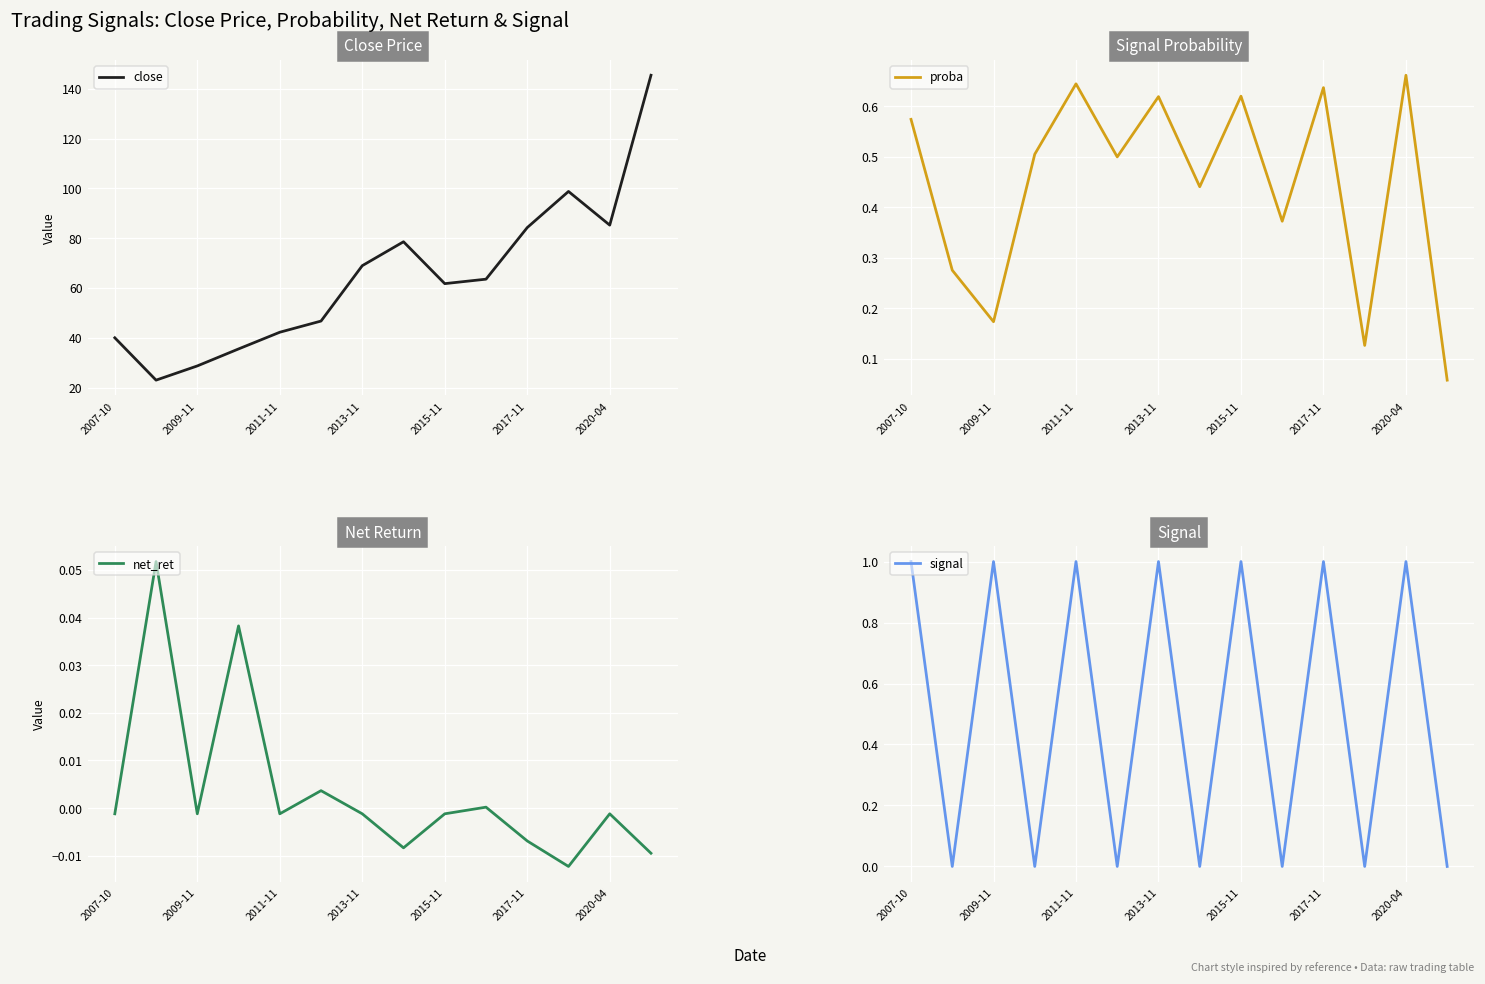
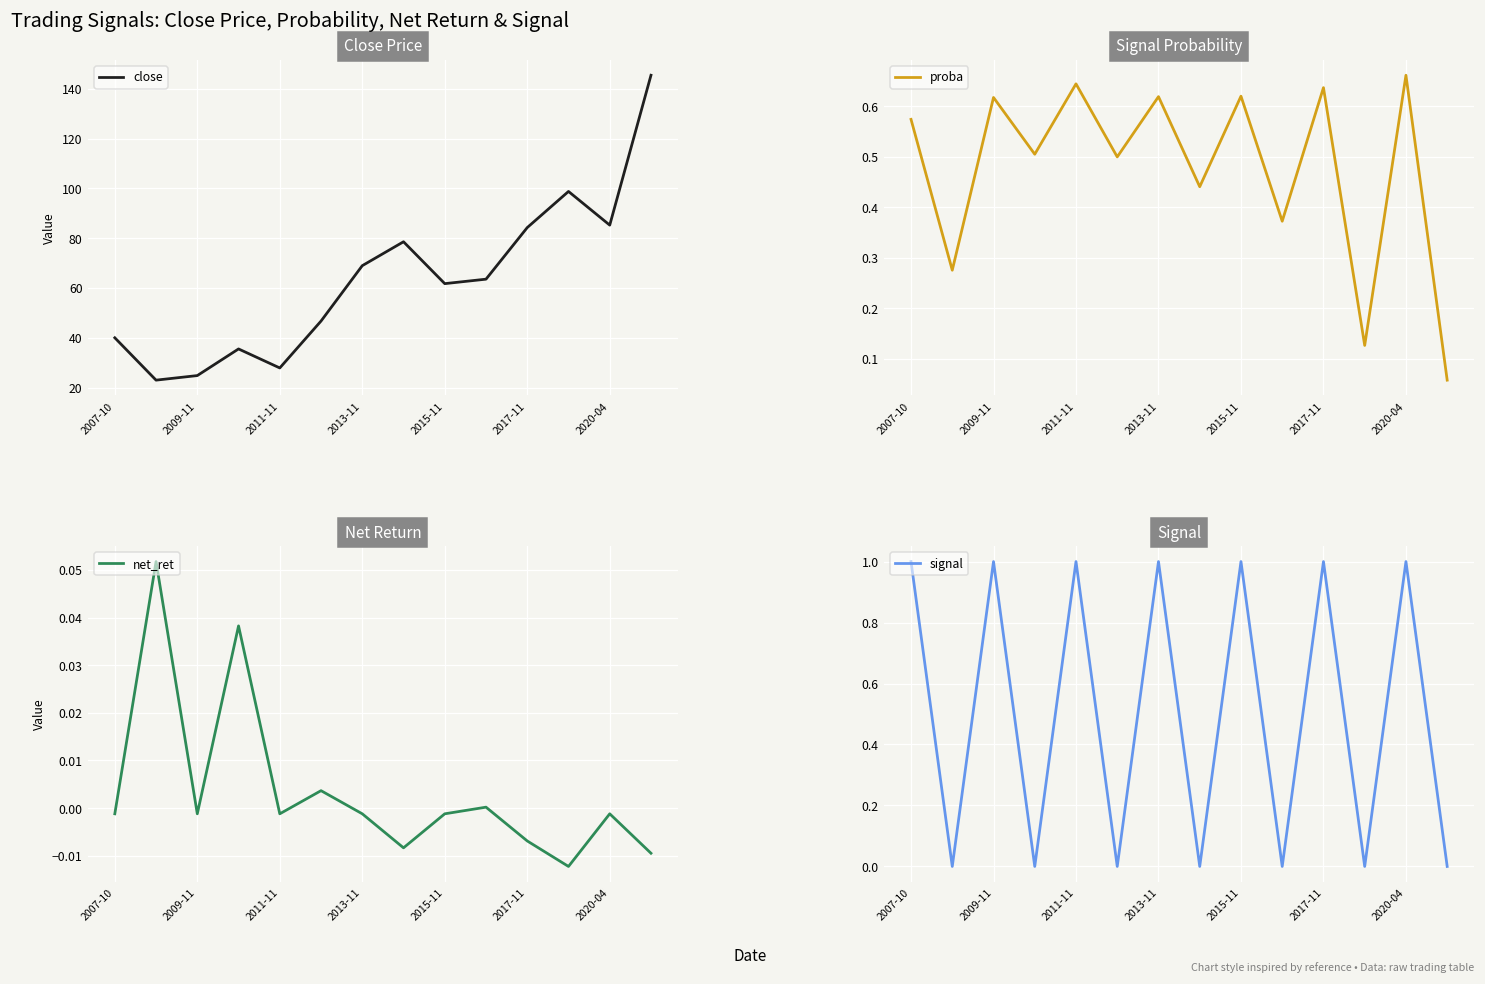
  {
    "Close Price": {
      "2007-10": 40,
-     "2009-11": 29,
-     "2011-11": 42,
+     "2009-11": 25,
+     "2011-11": 28,
      "2013-11": 69,
      "2015-11": 62,
      "2017-11": 84,
      "2020-04": 85
    },
    "Signal Probability": {
      "2007-10": 0.57,
-     "2009-11": 0.17,
+     "2009-11": 0.62,
      "2011-11": 0.64,
      "2013-11": 0.62,
      "2015-11": 0.62,
      "2017-11": 0.64,
      "2020-04": 0.66
    },
    "Net Return": {
      "2007-10": -0.001,
      "2009-11": -0.001,
      "2011-11": -0.001,
      "2013-11": -0.001,
      "2015-11": -0.001,
      "2017-11": -0.007,
      "2020-04": -0.001
    },
    "Signal": {
      "2009-11": 1.00,
      "2011-11": 1.00,
      "2013-11": 1.00,
      "2015-11": 1.00,
      "2017-11": 1.00,
      "2020-04": 1.00
    }
  }
